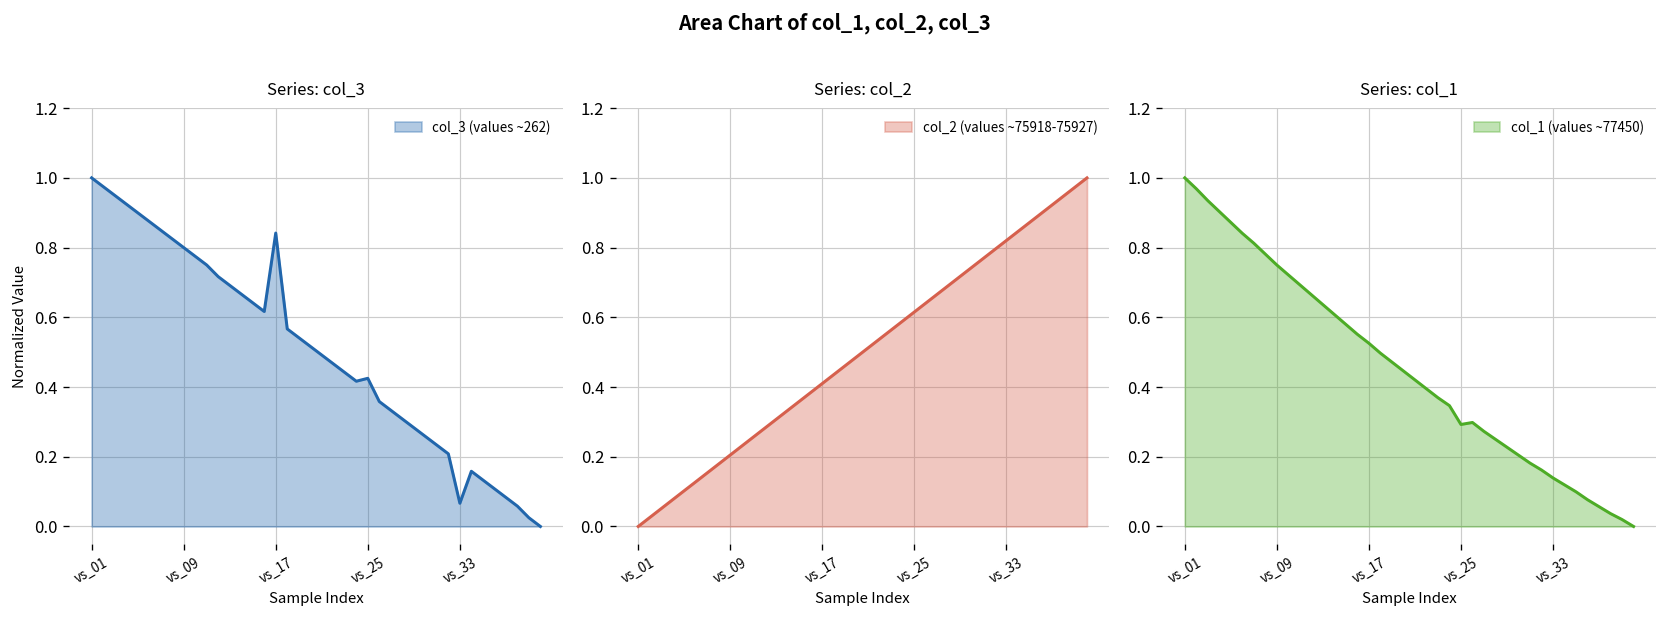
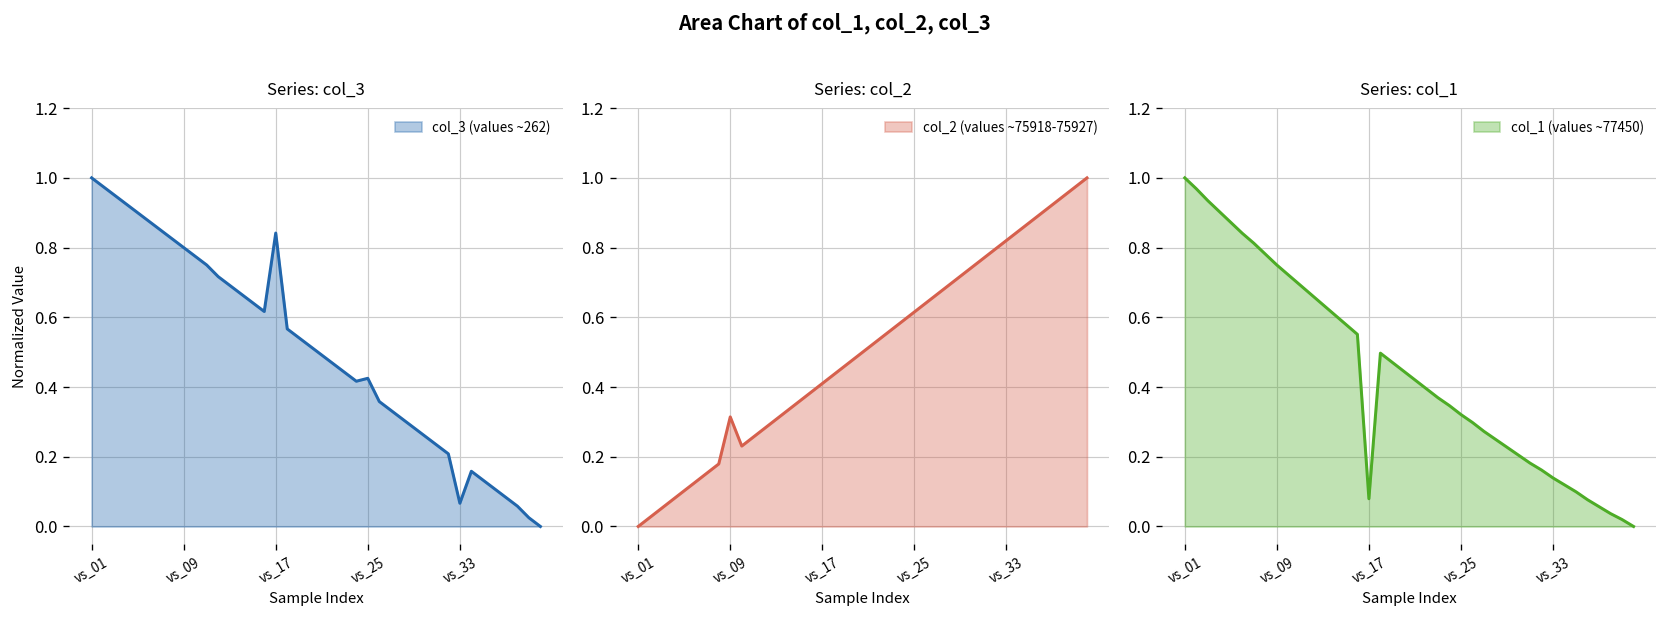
  {
    "Series: col_3": {
      "vs_01": 1.00,
      "vs_09": 0.80,
      "vs_17": 0.84,
      "vs_25": 0.42,
      "vs_33": 0.07
    },
    "Series: col_2": {
      "vs_01": 0.00,
-     "vs_09": 0.21,
+     "vs_09": 0.31,
      "vs_17": 0.41,
      "vs_25": 0.62,
      "vs_33": 0.82
    },
    "Series: col_1": {
      "vs_01": 1.00,
      "vs_09": 0.75,
-     "vs_17": 0.53,
-     "vs_25": 0.29,
+     "vs_17": 0.08,
+     "vs_25": 0.32,
      "vs_33": 0.14
    }
  }
